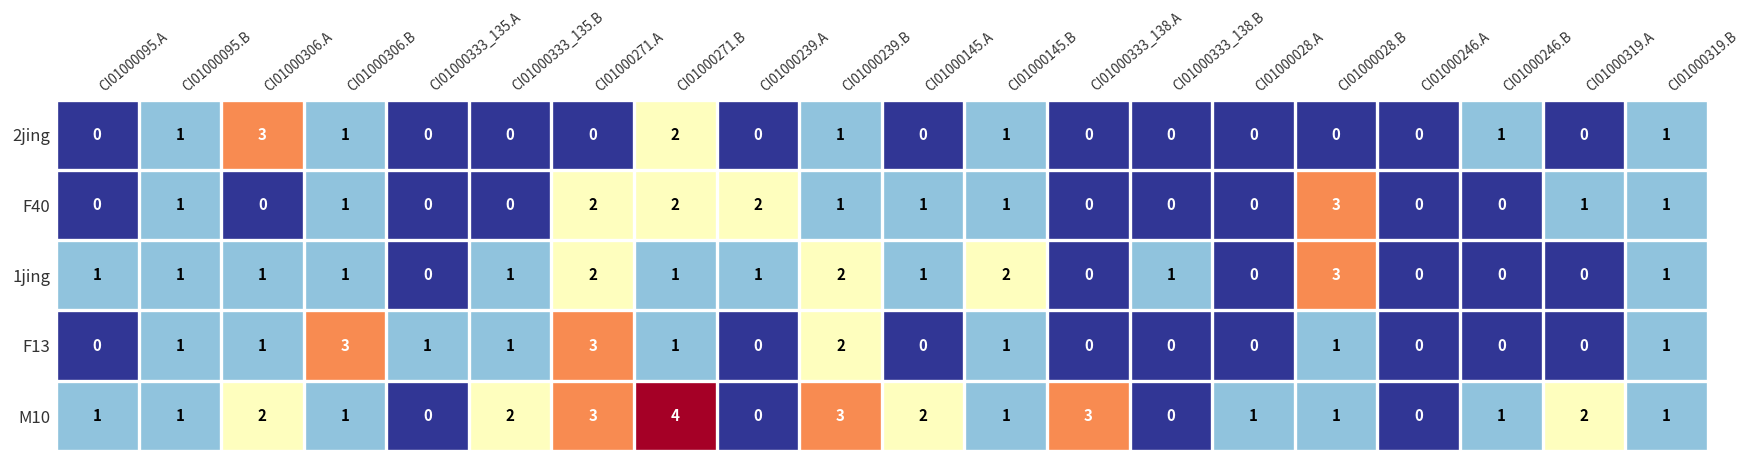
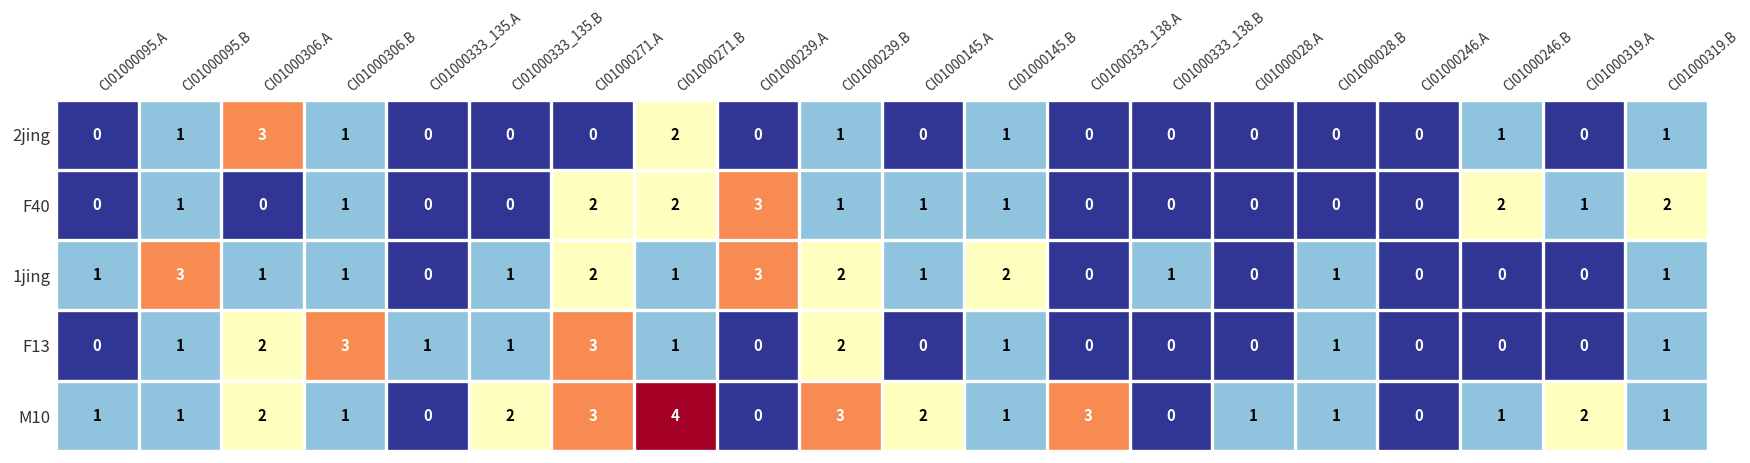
  {
    "2jing": {
      "CI01000095.A": 0,
      "CI01000095.B": 1,
      "CI01000306.A": 3,
      "CI01000306.B": 1,
      "CI01000333_135.A": 0,
      "CI01000333_135.B": 0,
      "CI01000271.A": 0,
      "CI01000271.B": 2,
      "CI01000239.A": 0,
      "CI01000239.B": 1,
      "CI01000145.A": 0,
      "CI01000145.B": 1,
      "CI01000333_138.A": 0,
      "CI01000333_138.B": 0,
      "CI01000028.A": 0,
      "CI01000028.B": 0,
      "CI01000246.A": 0,
      "CI01000246.B": 1,
      "CI01000319.A": 0,
      "CI01000319.B": 1
    },
    "F40": {
      "CI01000095.A": 0,
      "CI01000095.B": 1,
      "CI01000306.A": 0,
      "CI01000306.B": 1,
      "CI01000333_135.A": 0,
      "CI01000333_135.B": 0,
      "CI01000271.A": 2,
      "CI01000271.B": 2,
-     "CI01000239.A": 2,
+     "CI01000239.A": 3,
      "CI01000239.B": 1,
      "CI01000145.A": 1,
      "CI01000145.B": 1,
      "CI01000333_138.A": 0,
      "CI01000333_138.B": 0,
      "CI01000028.A": 0,
-     "CI01000028.B": 3,
+     "CI01000028.B": 0,
      "CI01000246.A": 0,
-     "CI01000246.B": 0,
+     "CI01000246.B": 2,
      "CI01000319.A": 1,
-     "CI01000319.B": 1
+     "CI01000319.B": 2
    },
    "1jing": {
      "CI01000095.A": 1,
-     "CI01000095.B": 1,
+     "CI01000095.B": 3,
      "CI01000306.A": 1,
      "CI01000306.B": 1,
      "CI01000333_135.A": 0,
      "CI01000333_135.B": 1,
      "CI01000271.A": 2,
      "CI01000271.B": 1,
-     "CI01000239.A": 1,
+     "CI01000239.A": 3,
      "CI01000239.B": 2,
      "CI01000145.A": 1,
      "CI01000145.B": 2,
      "CI01000333_138.A": 0,
      "CI01000333_138.B": 1,
      "CI01000028.A": 0,
-     "CI01000028.B": 3,
+     "CI01000028.B": 1,
      "CI01000246.A": 0,
      "CI01000246.B": 0,
      "CI01000319.A": 0,
      "CI01000319.B": 1
    },
    "F13": {
      "CI01000095.A": 0,
      "CI01000095.B": 1,
-     "CI01000306.A": 1,
+     "CI01000306.A": 2,
      "CI01000306.B": 3,
      "CI01000333_135.A": 1,
      "CI01000333_135.B": 1,
      "CI01000271.A": 3,
      "CI01000271.B": 1,
      "CI01000239.A": 0,
      "CI01000239.B": 2,
      "CI01000145.A": 0,
      "CI01000145.B": 1,
      "CI01000333_138.A": 0,
      "CI01000333_138.B": 0,
      "CI01000028.A": 0,
      "CI01000028.B": 1,
      "CI01000246.A": 0,
      "CI01000246.B": 0,
      "CI01000319.A": 0,
      "CI01000319.B": 1
    },
    "M10": {
      "CI01000095.A": 1,
      "CI01000095.B": 1,
      "CI01000306.A": 2,
      "CI01000306.B": 1,
      "CI01000333_135.A": 0,
      "CI01000333_135.B": 2,
      "CI01000271.A": 3,
      "CI01000271.B": 4,
      "CI01000239.A": 0,
      "CI01000239.B": 3,
      "CI01000145.A": 2,
      "CI01000145.B": 1,
      "CI01000333_138.A": 3,
      "CI01000333_138.B": 0,
      "CI01000028.A": 1,
      "CI01000028.B": 1,
      "CI01000246.A": 0,
      "CI01000246.B": 1,
      "CI01000319.A": 2,
      "CI01000319.B": 1
    }
  }
